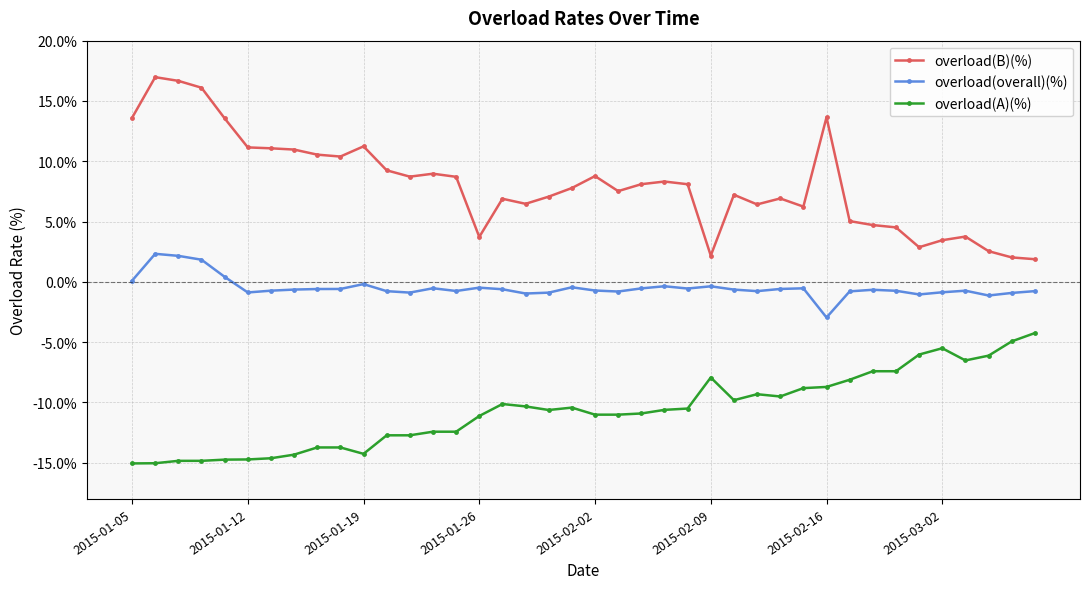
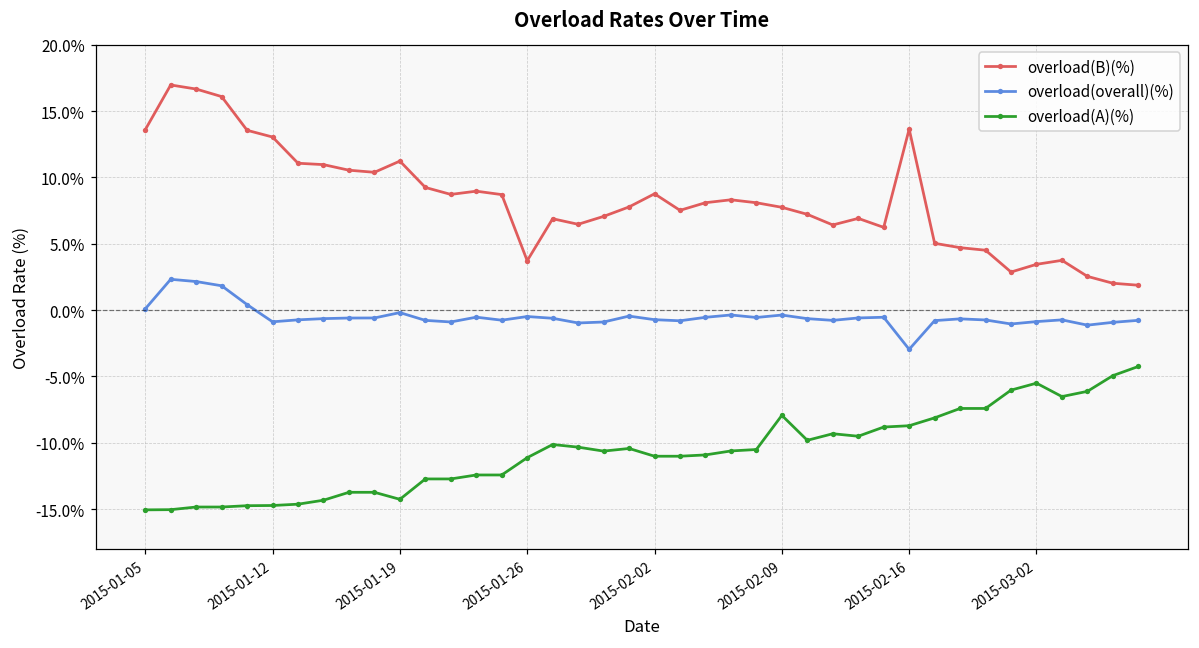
  {
    "overload(B)(%)": {
      "2015-01-05": "13.6%",
-     "2015-01-12": "11.2%",
+     "2015-01-12": "13.1%",
      "2015-01-19": "11.2%",
      "2015-01-26": "3.7%",
      "2015-02-02": "8.8%",
-     "2015-02-09": "2.2%",
+     "2015-02-09": "7.8%",
      "2015-02-16": "13.6%",
      "2015-03-02": "3.5%"
    },
    "overload(overall)(%)": {
      "2015-01-05": "0.1%",
      "2015-01-12": "-0.9%",
      "2015-01-19": "-0.2%",
      "2015-01-26": "-0.5%",
      "2015-02-02": "-0.7%",
      "2015-02-09": "-0.4%",
      "2015-02-16": "-3.0%",
      "2015-03-02": "-0.9%"
    },
    "overload(A)(%)": {
      "2015-01-05": "-15.1%",
      "2015-01-12": "-14.7%",
      "2015-01-19": "-14.3%",
      "2015-01-26": "-11.1%",
      "2015-02-02": "-11.0%",
      "2015-02-09": "-7.9%",
      "2015-02-16": "-8.7%",
      "2015-03-02": "-5.5%"
    }
  }
